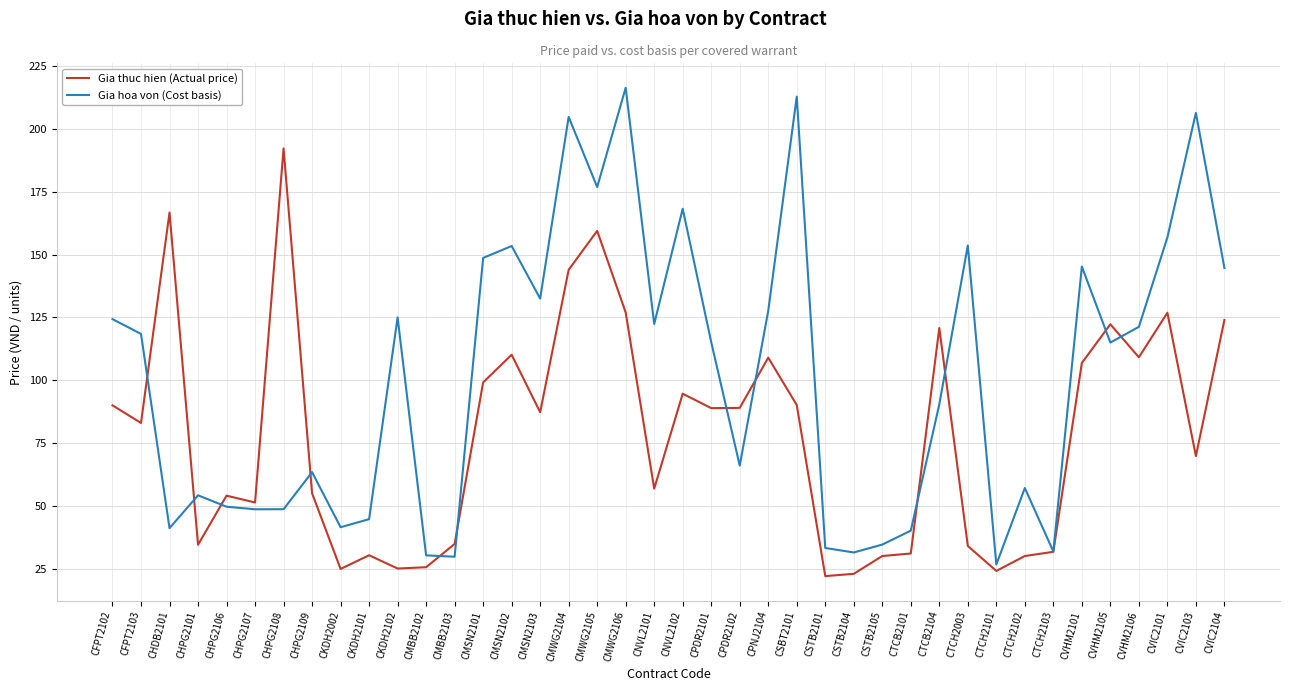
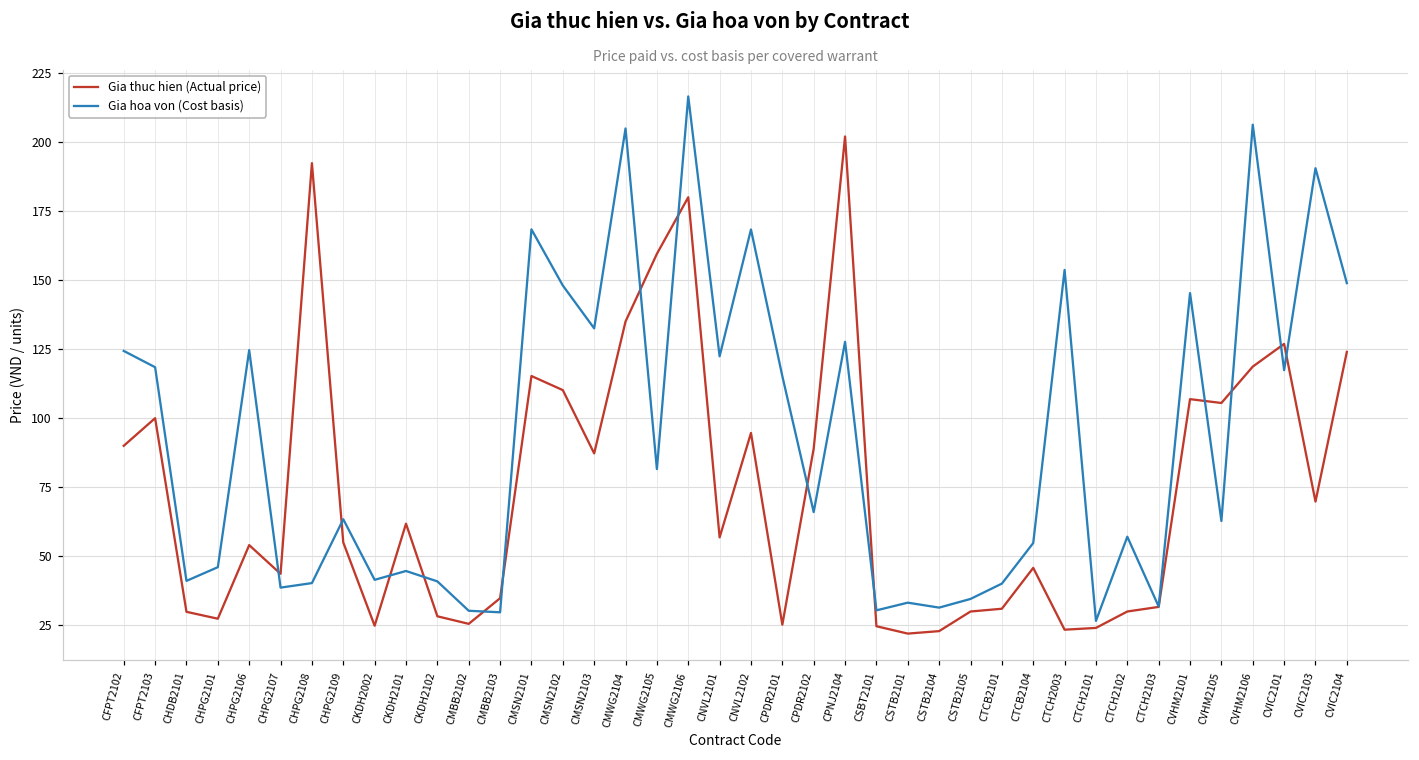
  {
    "Gia thuc hien (Actual price)": {
      "CFPT2102": 90,
-     "CFPT2103": 83,
-     "CHDB2101": 167,
-     "CHPG2101": 34,
+     "CFPT2103": 100,
+     "CHDB2101": 30,
+     "CHPG2101": 27,
      "CHPG2106": 54,
-     "CHPG2107": 51,
+     "CHPG2107": 44,
      "CHPG2108": 192,
      "CHPG2109": 55,
      "CKDH2002": 25,
-     "CKDH2101": 30,
-     "CKDH2102": 25,
+     "CKDH2101": 62,
+     "CKDH2102": 28,
      "CMBB2102": 26,
      "CMBB2103": 35,
-     "CMSN2101": 99,
+     "CMSN2101": 115,
      "CMSN2102": 110,
      "CMSN2103": 87,
-     "CMWG2104": 144,
+     "CMWG2104": 135,
      "CMWG2105": 160,
-     "CMWG2106": 127,
+     "CMWG2106": 180,
      "CNVL2101": 57,
      "CNVL2102": 95,
-     "CPDR2101": 89,
+     "CPDR2101": 25,
      "CPDR2102": 89,
-     "CPNJ2104": 109,
-     "CSBT2101": 90,
+     "CPNJ2104": 202,
+     "CSBT2101": 25,
      "CSTB2101": 22,
      "CSTB2104": 23,
      "CSTB2105": 30,
      "CTCB2101": 31,
-     "CTCB2104": 121,
-     "CTCH2003": 34,
+     "CTCB2104": 46,
+     "CTCH2003": 23,
      "CTCH2101": 24,
      "CTCH2102": 30,
      "CVHM2101": 107,
-     "CVHM2105": 122,
-     "CVHM2106": 109,
+     "CVHM2105": 106,
+     "CVHM2106": 119,
      "CVIC2101": 127,
      "CVIC2103": 70,
      "CVIC2104": 124
    },
    "Gia hoa von (Cost basis)": {
      "CFPT2102": 124,
      "CFPT2103": 118,
      "CHDB2101": 41,
-     "CHPG2101": 54,
-     "CHPG2106": 50,
-     "CHPG2107": 49,
-     "CHPG2108": 49,
+     "CHPG2101": 46,
+     "CHPG2106": 125,
+     "CHPG2107": 39,
+     "CHPG2108": 40,
      "CHPG2109": 63,
      "CKDH2002": 41,
      "CKDH2101": 45,
-     "CKDH2102": 125,
+     "CKDH2102": 41,
      "CMBB2102": 30,
      "CMBB2103": 30,
-     "CMSN2101": 149,
-     "CMSN2102": 153,
+     "CMSN2101": 168,
+     "CMSN2102": 148,
      "CMSN2103": 133,
      "CMWG2104": 205,
-     "CMWG2105": 177,
+     "CMWG2105": 82,
      "CMWG2106": 217,
      "CNVL2101": 122,
      "CNVL2102": 168,
      "CPDR2101": 115,
      "CPDR2102": 66,
      "CPNJ2104": 128,
-     "CSBT2101": 213,
+     "CSBT2101": 30,
      "CSTB2101": 33,
      "CSTB2104": 31,
      "CSTB2105": 35,
      "CTCB2101": 40,
-     "CTCB2104": 90,
+     "CTCB2104": 55,
      "CTCH2003": 154,
      "CTCH2101": 27,
      "CTCH2102": 57,
      "CVHM2101": 145,
-     "CVHM2105": 115,
-     "CVHM2106": 121,
-     "CVIC2101": 157,
-     "CVIC2103": 207,
-     "CVIC2104": 145
+     "CVHM2105": 63,
+     "CVHM2106": 206,
+     "CVIC2101": 117,
+     "CVIC2103": 191,
+     "CVIC2104": 149
    }
  }
